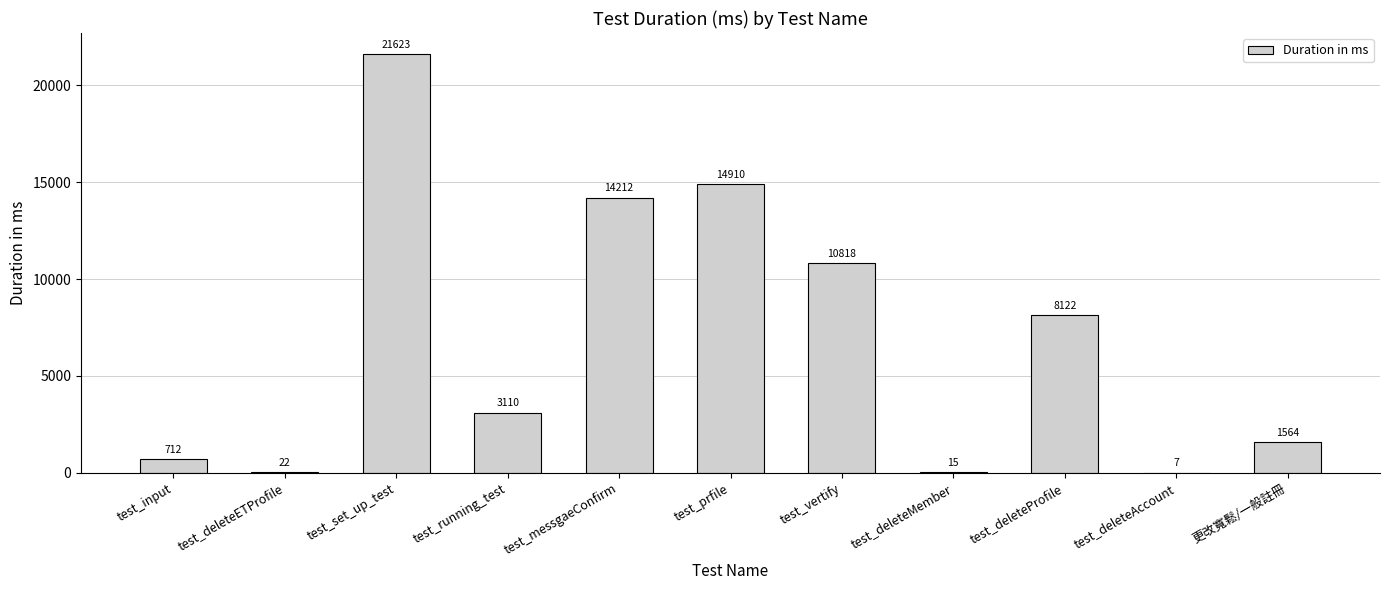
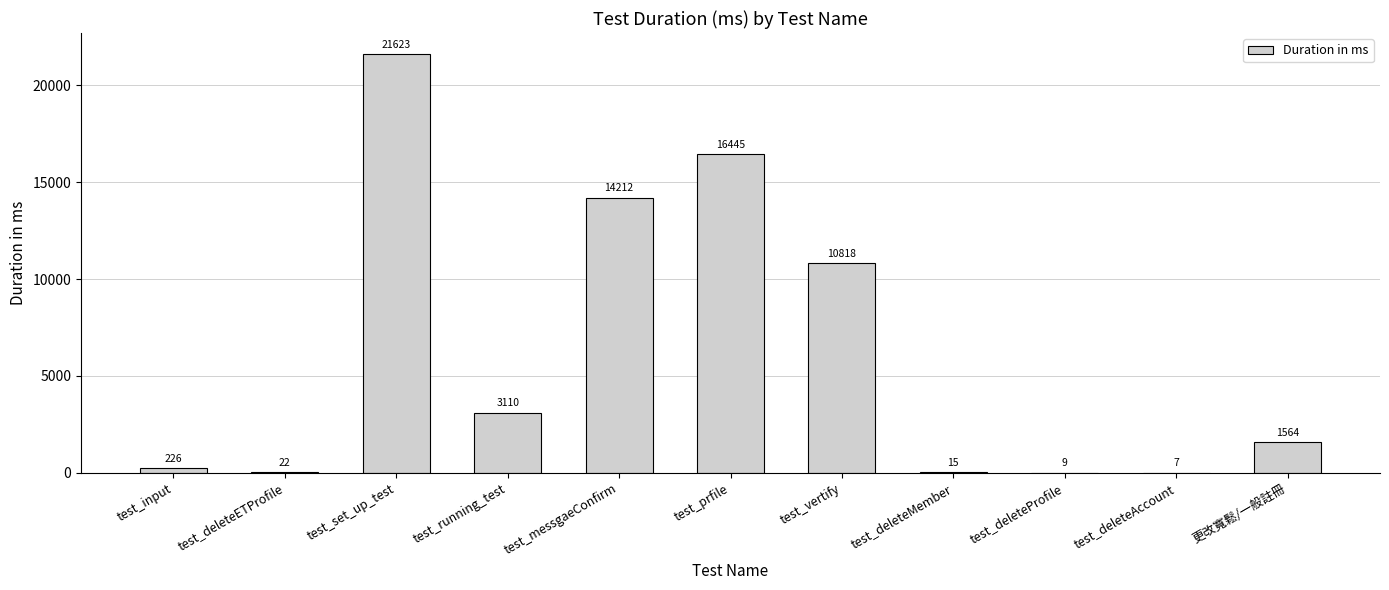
  {
-   "test_input": 712,
+   "test_input": 226,
    "test_deleteETProfile": 22,
    "test_set_up_test": 21623,
    "test_running_test": 3110,
    "test_messgaeConfirm": 14212,
-   "test_prfile": 14910,
+   "test_prfile": 16445,
    "test_vertify": 10818,
    "test_deleteMember": 15,
-   "test_deleteProfile": 8122,
+   "test_deleteProfile": 9,
    "test_deleteAccount": 7,
    "更改寬鬆/一般註冊": 1564
  }
